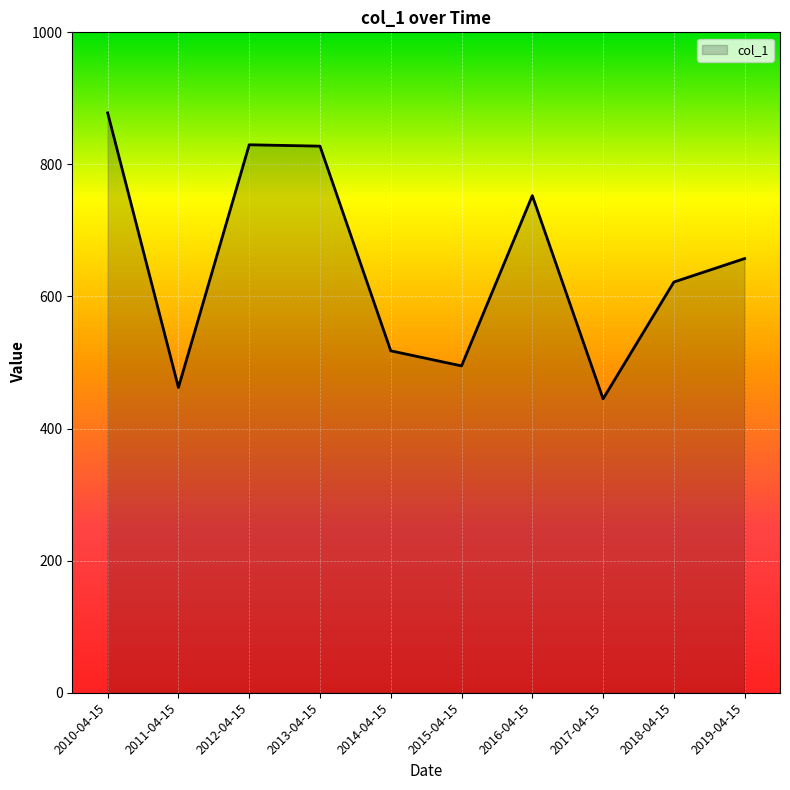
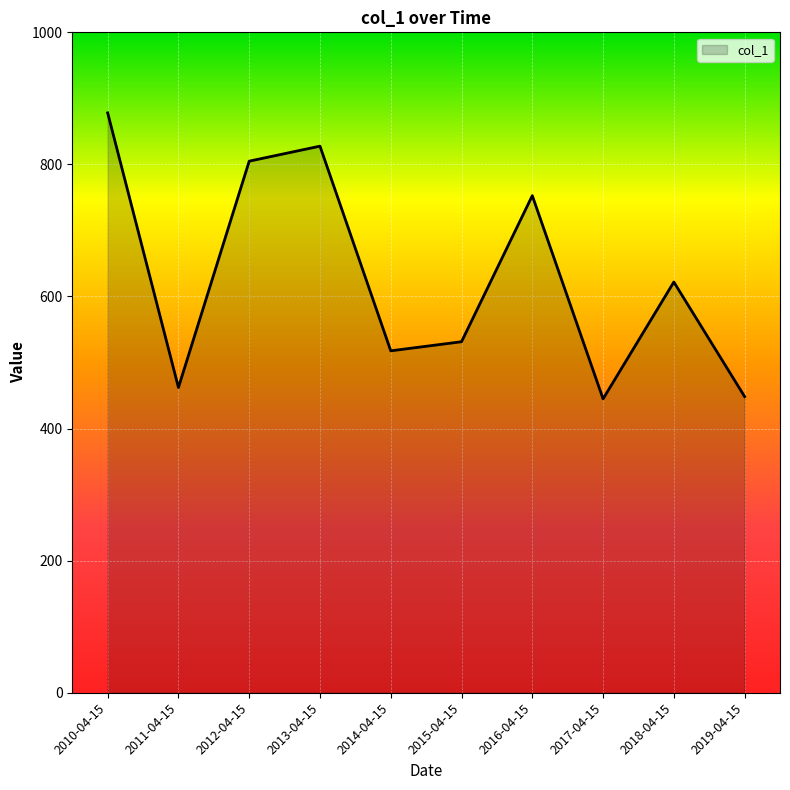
  {
    "2010-04-15": 880,
    "2011-04-15": 460,
-   "2012-04-15": 830,
+   "2012-04-15": 800,
    "2013-04-15": 830,
    "2014-04-15": 520,
-   "2015-04-15": 490,
+   "2015-04-15": 530,
    "2016-04-15": 750,
    "2017-04-15": 440,
    "2018-04-15": 620,
-   "2019-04-15": 660
+   "2019-04-15": 450
  }
